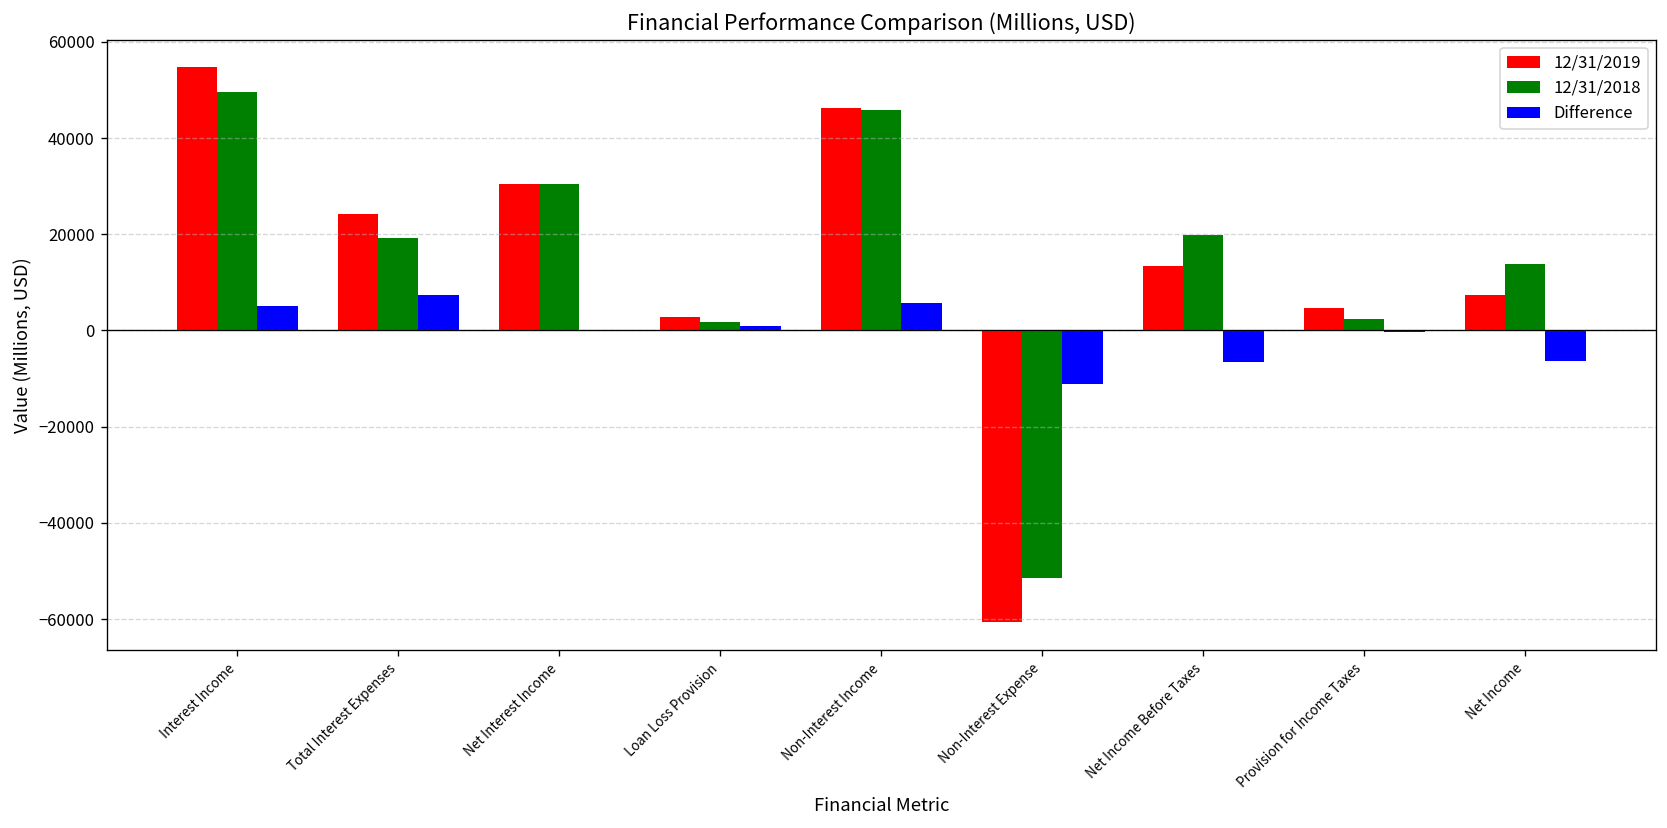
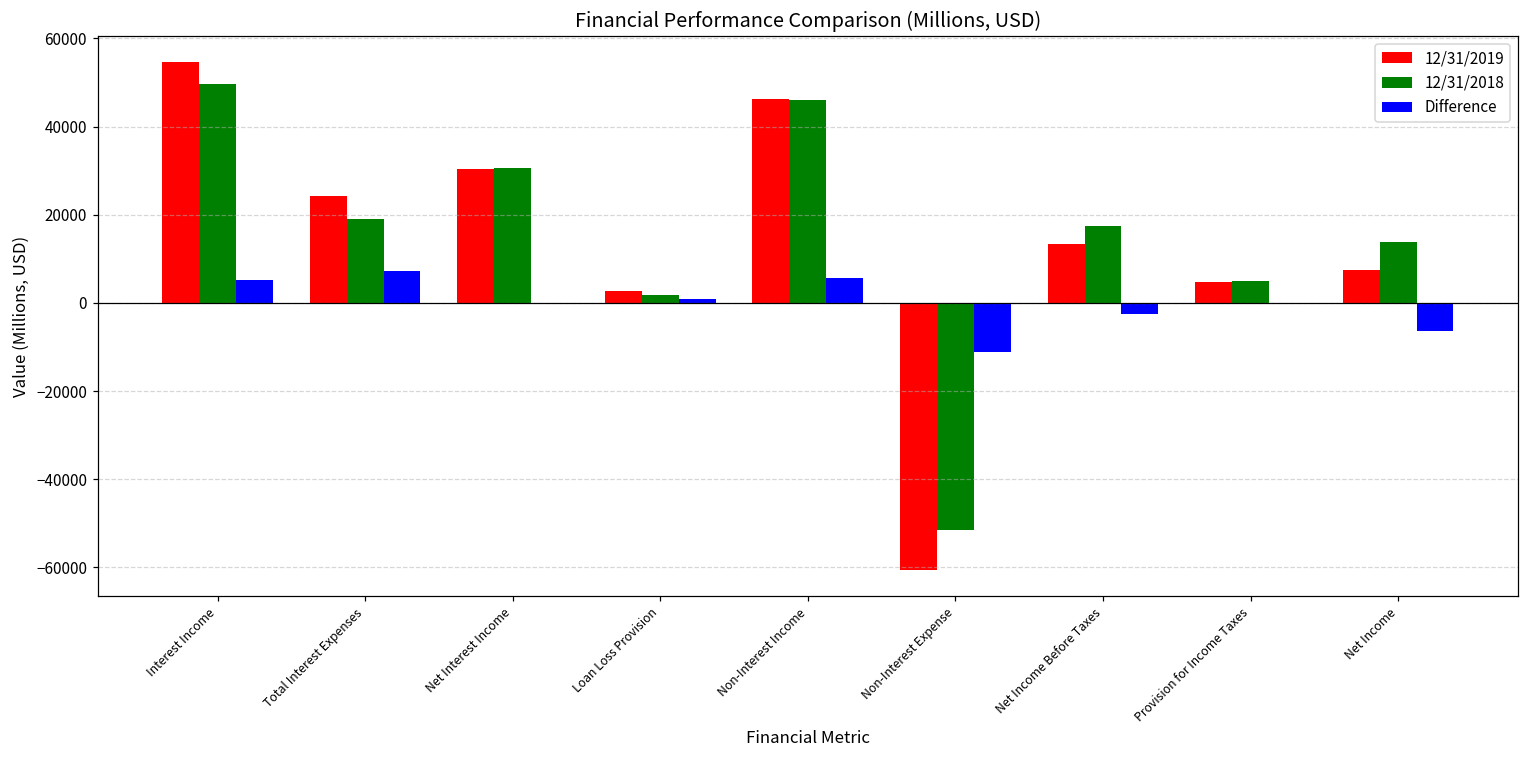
  {
    "12/31/2019": {
      "Interest Income": 55000,
      "Total Interest Expenses": 24000,
      "Net Interest Income": 30000,
      "Loan Loss Provision": 3000,
      "Non-Interest Income": 46000,
      "Non-Interest Expense": -61000,
      "Net Income Before Taxes": 13000,
      "Provision for Income Taxes": 5000,
      "Net Income": 7000
    },
    "12/31/2018": {
      "Interest Income": 50000,
      "Total Interest Expenses": 19000,
      "Net Interest Income": 30000,
      "Loan Loss Provision": 2000,
      "Non-Interest Income": 46000,
      "Non-Interest Expense": -52000,
-     "Net Income Before Taxes": 20000,
-     "Provision for Income Taxes": 2000,
+     "Net Income Before Taxes": 17000,
+     "Provision for Income Taxes": 5000,
      "Net Income": 14000
    },
    "Difference": {
      "Interest Income": 5000,
      "Total Interest Expenses": 7000,
      "Loan Loss Provision": 1000,
      "Non-Interest Income": 6000,
      "Non-Interest Expense": -11000,
-     "Net Income Before Taxes": -7000,
+     "Net Income Before Taxes": -2000,
      "Net Income": -6000
    }
  }
